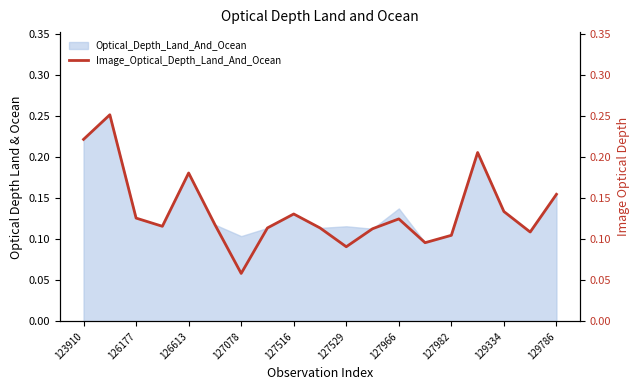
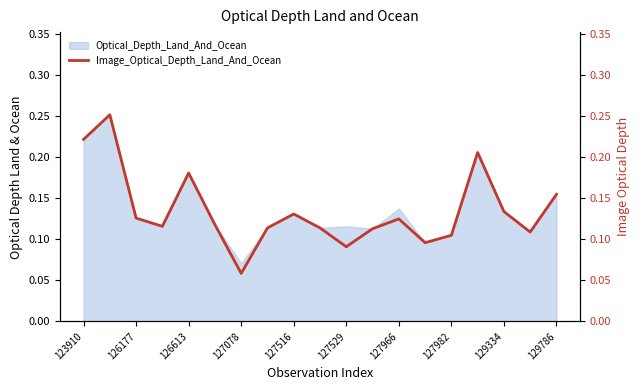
  {
    "Optical_Depth_Land_And_Ocean": {
      "123910": 0.22,
      "126177": 0.13,
      "126613": 0.18,
-     "127078": 0.10,
+     "127078": 0.07,
      "127516": 0.13,
      "127529": 0.12,
      "127966": 0.14,
      "127982": 0.11,
      "129334": 0.13,
      "129786": 0.16
    },
    "Image_Optical_Depth_Land_And_Ocean": {
      "123910": 0.22,
      "126177": 0.13,
      "126613": 0.18,
      "127078": 0.06,
      "127516": 0.13,
      "127529": 0.09,
      "127966": 0.13,
      "127982": 0.11,
      "129334": 0.13,
      "129786": 0.16
    }
  }
